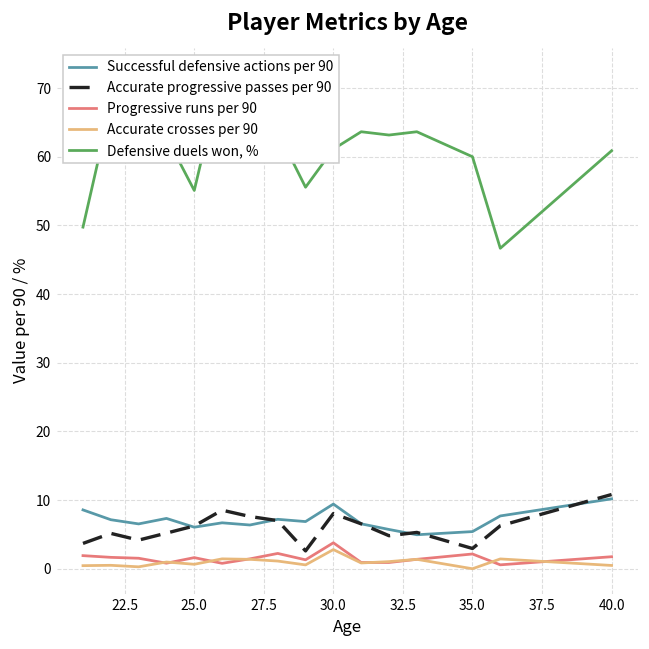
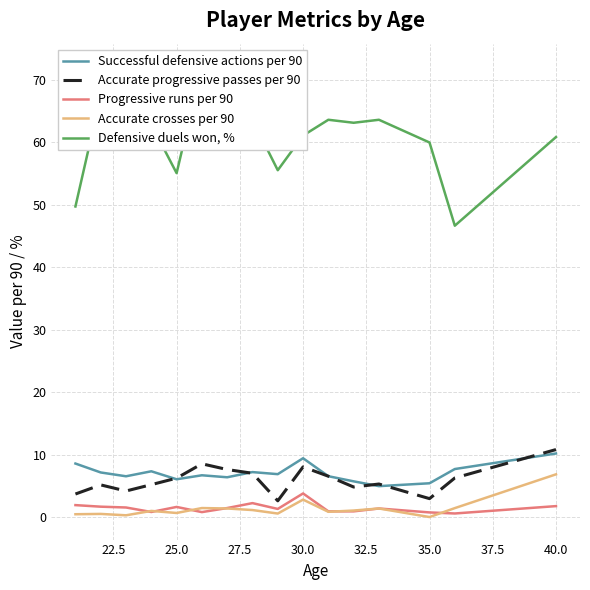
  {
    "Successful defensive actions per 90": {
      "30.0": 9,
      "35.0": 5,
      "40.0": 10
    },
    "Accurate progressive passes per 90": {
      "30.0": 8,
      "35.0": 3,
      "40.0": 11
    },
    "Progressive runs per 90": {
      "25.0": 2,
      "30.0": 4,
-     "35.0": 2,
+     "35.0": 1,
      "40.0": 2
    },
    "Accurate crosses per 90": {
      "25.0": 1,
      "30.0": 3,
      "35.0": 0,
-     "40.0": 0
+     "40.0": 7
    },
    "Defensive duels won, %": {
      "25.0": 55,
      "35.0": 60,
      "40.0": 61
    }
  }
